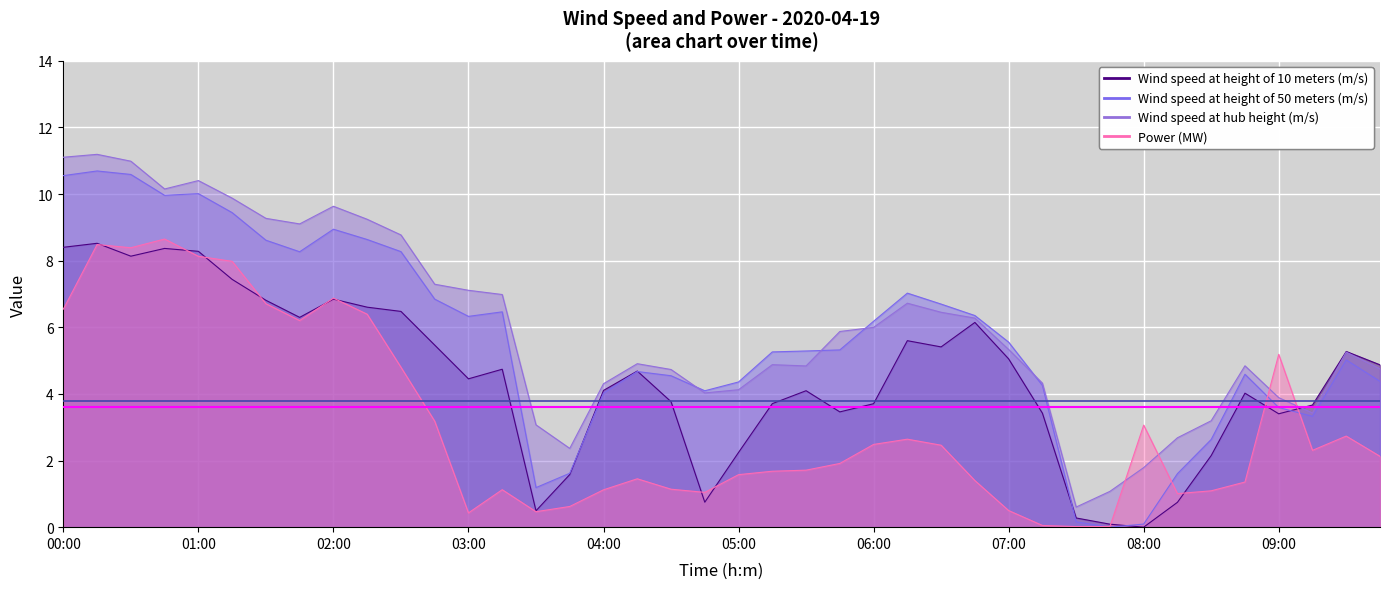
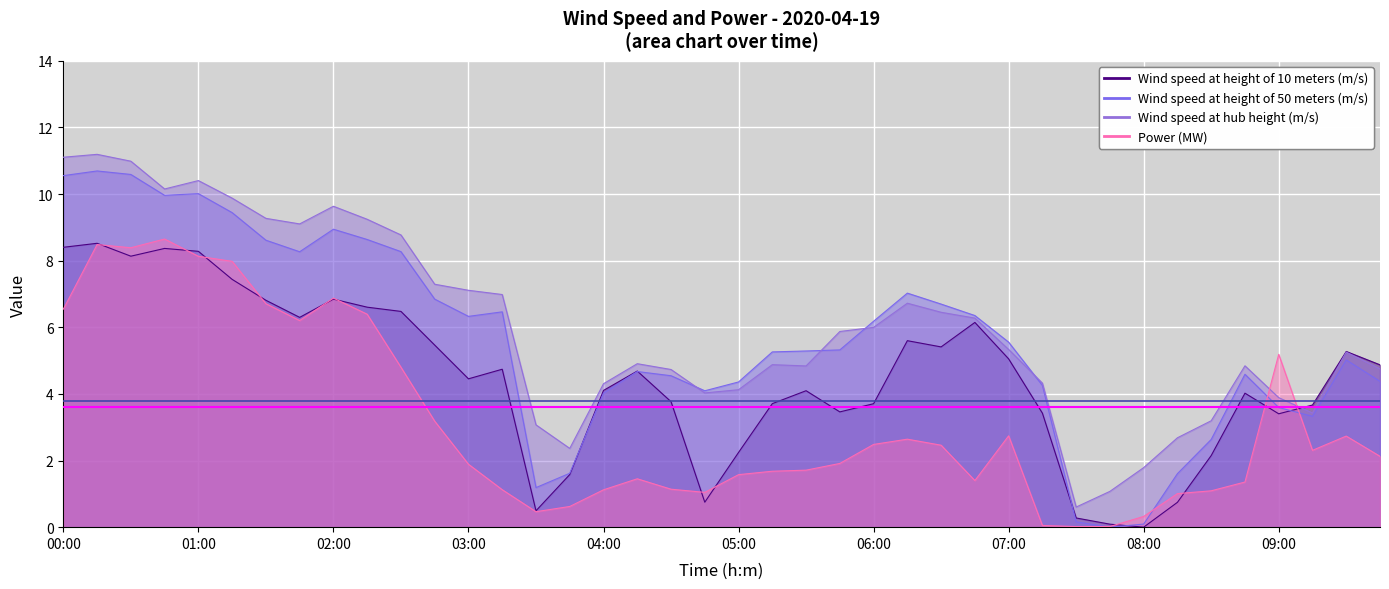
  {
    "Wind speed at height of 10 meters (m/s)": {
      "00:00": 8.4,
      "01:00": 8.3,
      "03:00": 4.5,
      "04:00": 4.1,
      "05:00": 2.2,
      "06:00": 3.7,
      "07:00": 5.1,
      "08:00": 0.0,
      "09:00": 3.4
    },
    "Power (MW)": {
      "00:00": 6.5,
      "01:00": 8.1,
-     "03:00": 0.4,
+     "03:00": 1.9,
      "04:00": 1.1,
      "05:00": 1.6,
      "06:00": 2.5,
-     "07:00": 0.5,
-     "08:00": 3.1,
+     "07:00": 2.7,
+     "08:00": 0.3,
      "09:00": 5.2
    }
  }
